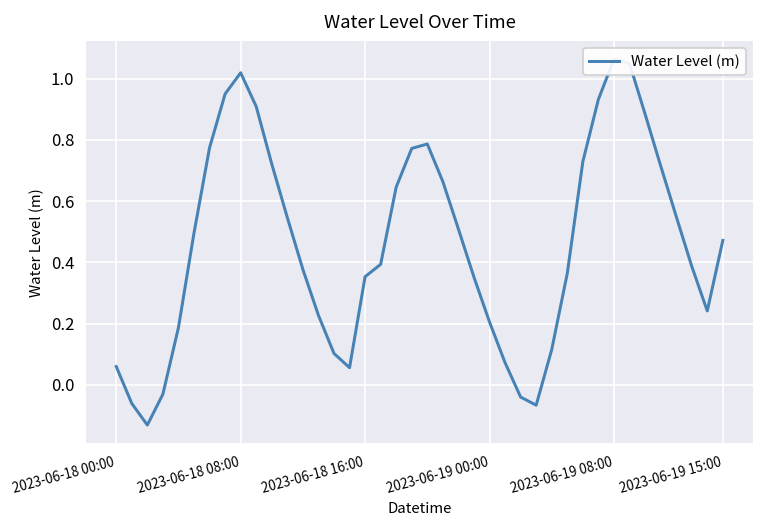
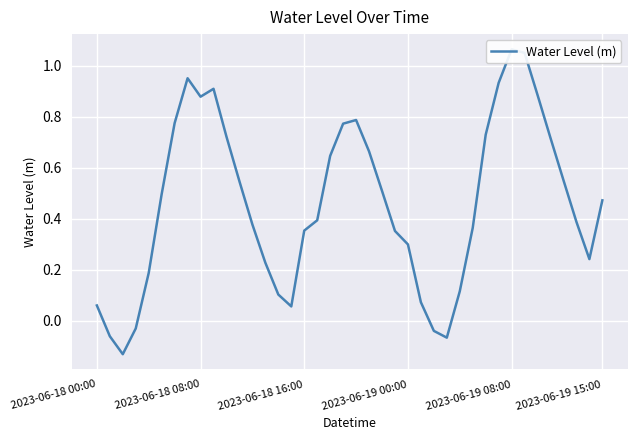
  {
    "2023-06-18 00:00": 0.06,
-   "2023-06-18 08:00": 1.02,
+   "2023-06-18 08:00": 0.88,
    "2023-06-18 16:00": 0.35,
-   "2023-06-19 00:00": 0.21,
+   "2023-06-19 00:00": 0.30,
    "2023-06-19 15:00": 0.47
  }
